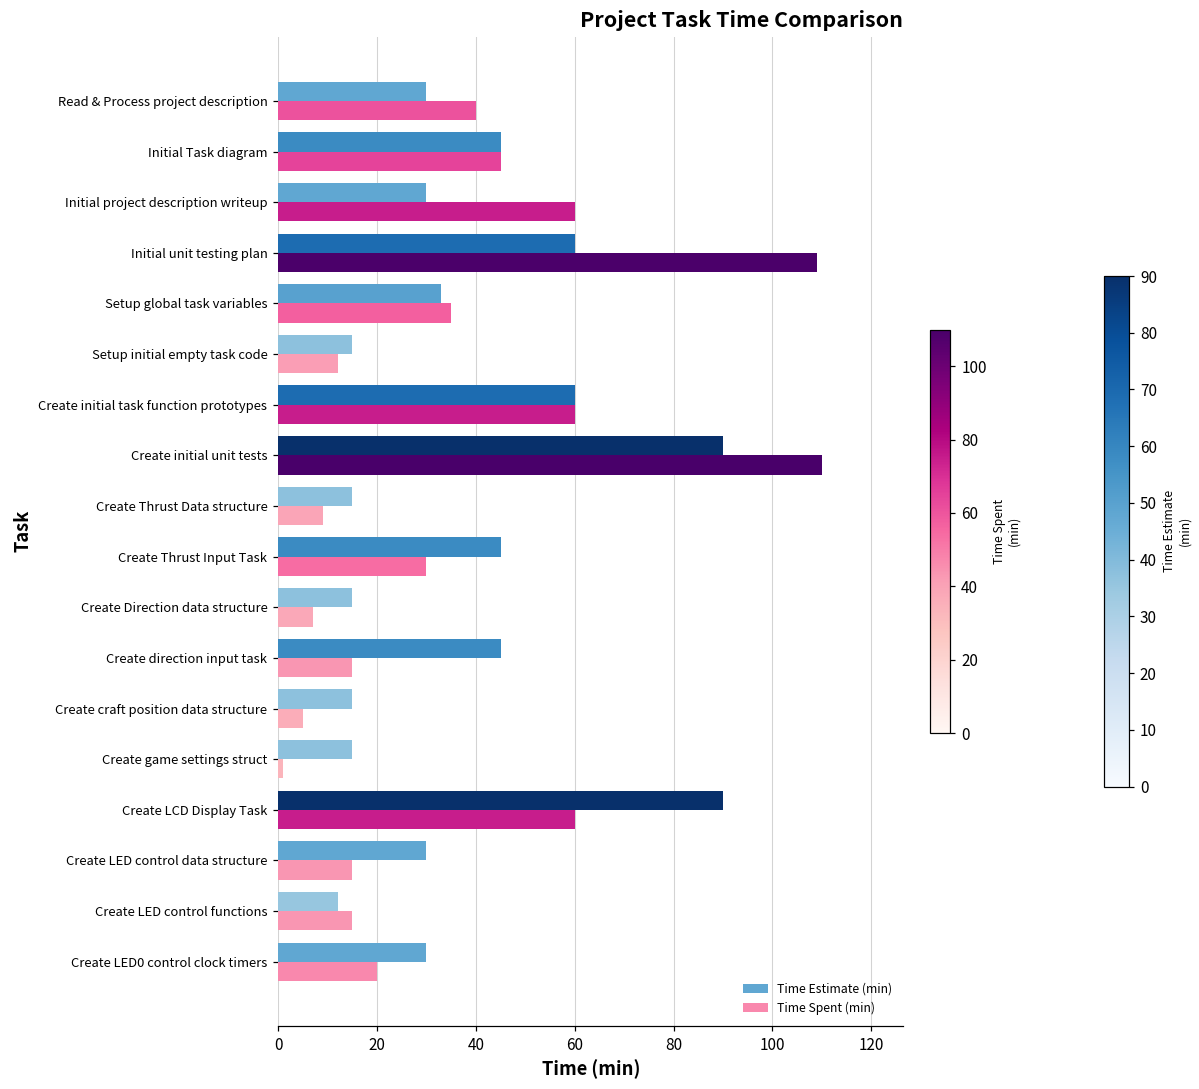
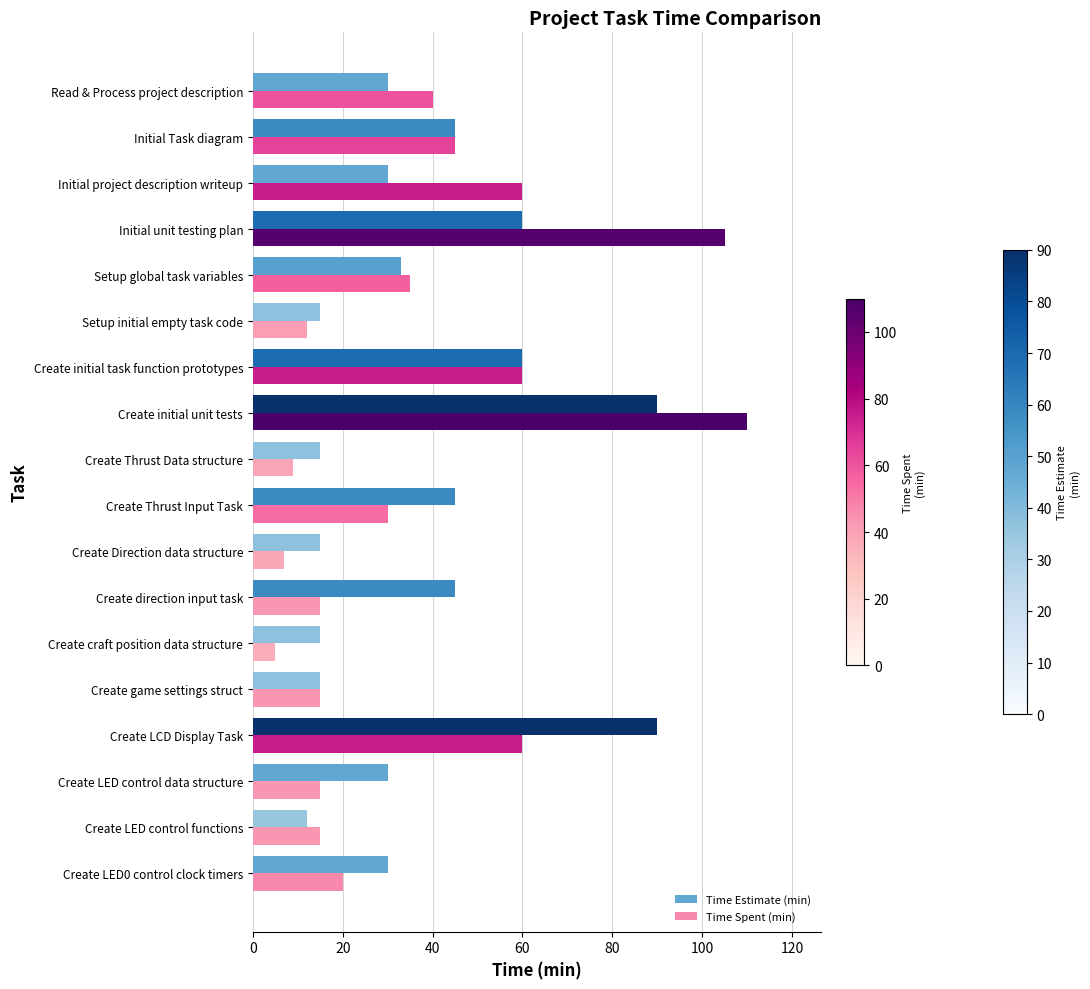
  {
    "Time Estimate (min)": {
      "Read & Process project description": 30,
      "Initial Task diagram": 45,
      "Initial project description writeup": 30,
      "Initial unit testing plan": 60,
      "Setup global task variables": 33,
      "Setup initial empty task code": 15,
      "Create initial task function prototypes": 60,
      "Create initial unit tests": 90,
      "Create Thrust Data structure": 15,
      "Create Thrust Input Task": 45,
      "Create Direction data structure": 15,
      "Create direction input task": 45,
      "Create craft position data structure": 15,
      "Create game settings struct": 15,
      "Create LCD Display Task": 90,
      "Create LED control data structure": 30,
      "Create LED control functions": 12,
      "Create LED0 control clock timers": 30
    },
    "Time Spent (min)": {
      "Read & Process project description": 40,
      "Initial Task diagram": 45,
      "Initial project description writeup": 60,
-     "Initial unit testing plan": 109,
+     "Initial unit testing plan": 105,
      "Setup global task variables": 35,
      "Setup initial empty task code": 12,
      "Create initial task function prototypes": 60,
      "Create initial unit tests": 110,
      "Create Thrust Data structure": 9,
      "Create Thrust Input Task": 30,
      "Create Direction data structure": 7,
      "Create direction input task": 15,
      "Create craft position data structure": 5,
-     "Create game settings struct": 1,
+     "Create game settings struct": 15,
      "Create LCD Display Task": 60,
      "Create LED control data structure": 15,
      "Create LED control functions": 15,
      "Create LED0 control clock timers": 20
    }
  }
